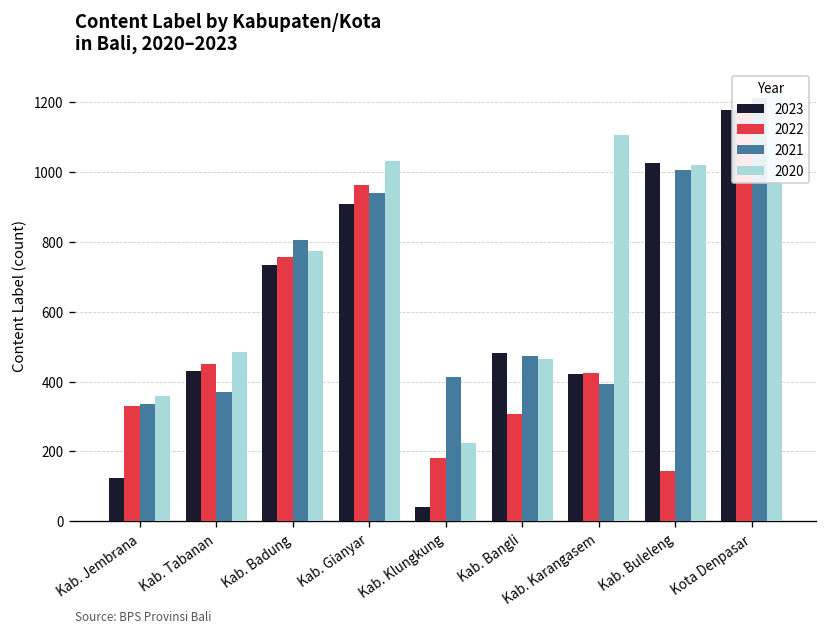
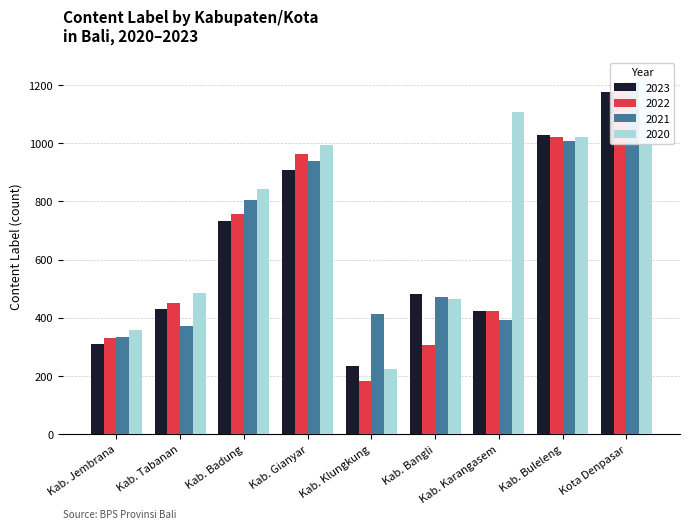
  {
    "2023": {
-     "Kab. Jembrana": 120,
+     "Kab. Jembrana": 310,
      "Kab. Tabanan": 430,
      "Kab. Badung": 730,
      "Kab. Gianyar": 910,
-     "Kab. Klungkung": 40,
+     "Kab. Klungkung": 240,
      "Kab. Bangli": 480,
      "Kab. Karangasem": 420,
      "Kab. Buleleng": 1030,
      "Kota Denpasar": 1180
    },
    "2022": {
      "Kab. Jembrana": 330,
      "Kab. Tabanan": 450,
      "Kab. Badung": 760,
      "Kab. Gianyar": 960,
      "Kab. Klungkung": 180,
      "Kab. Bangli": 310,
      "Kab. Karangasem": 430,
-     "Kab. Buleleng": 140
+     "Kab. Buleleng": 1020
    },
    "2021": {
      "Kab. Jembrana": 340,
      "Kab. Tabanan": 370,
      "Kab. Badung": 810,
      "Kab. Gianyar": 940,
      "Kab. Klungkung": 410,
      "Kab. Bangli": 470,
      "Kab. Karangasem": 390,
      "Kab. Buleleng": 1010
    },
    "2020": {
      "Kab. Jembrana": 360,
      "Kab. Tabanan": 480,
-     "Kab. Badung": 770,
-     "Kab. Gianyar": 1030,
+     "Kab. Badung": 840,
+     "Kab. Gianyar": 990,
      "Kab. Klungkung": 220,
      "Kab. Bangli": 460,
      "Kab. Karangasem": 1110,
      "Kab. Buleleng": 1020
    }
  }
